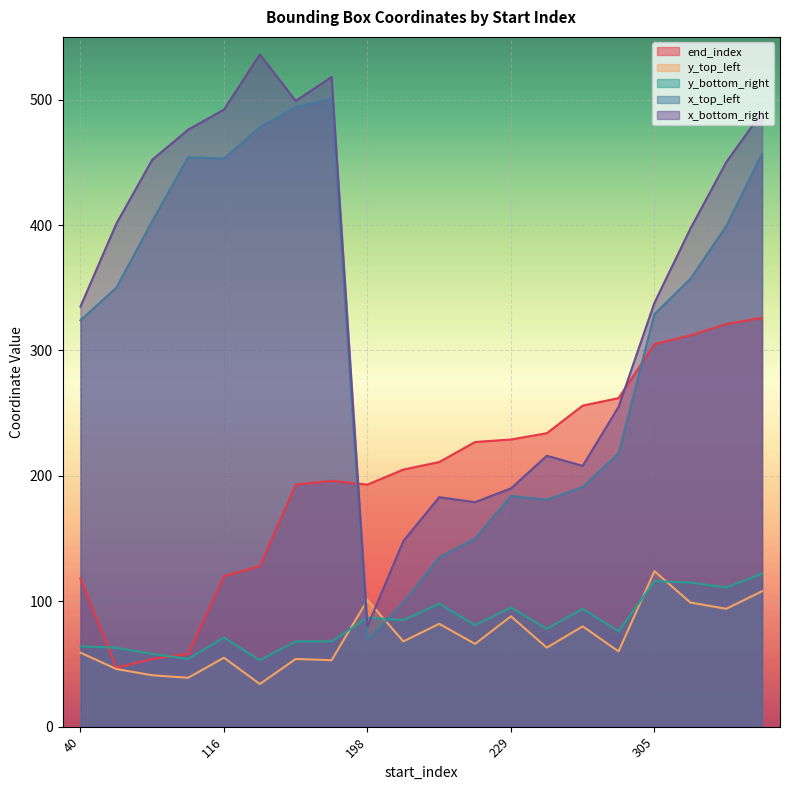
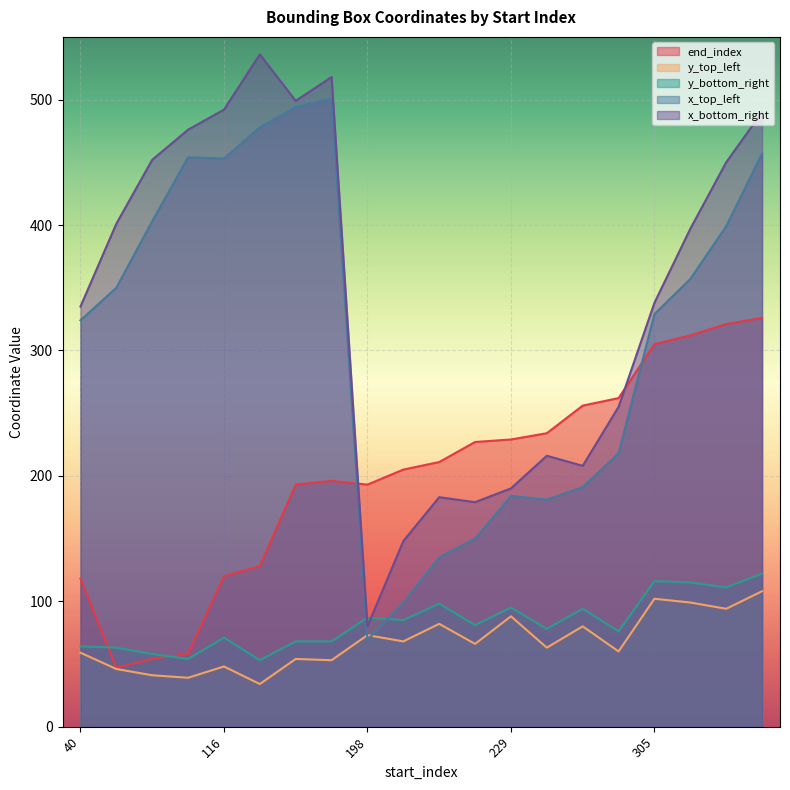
  {
    "end_index": {
      "40": 118,
      "116": 120,
      "198": 193,
      "229": 229,
      "305": 305
    },
    "y_top_left": {
      "40": 59,
-     "116": 55,
-     "198": 101,
+     "116": 48,
+     "198": 73,
      "229": 88,
-     "305": 124
+     "305": 102
    }
  }
